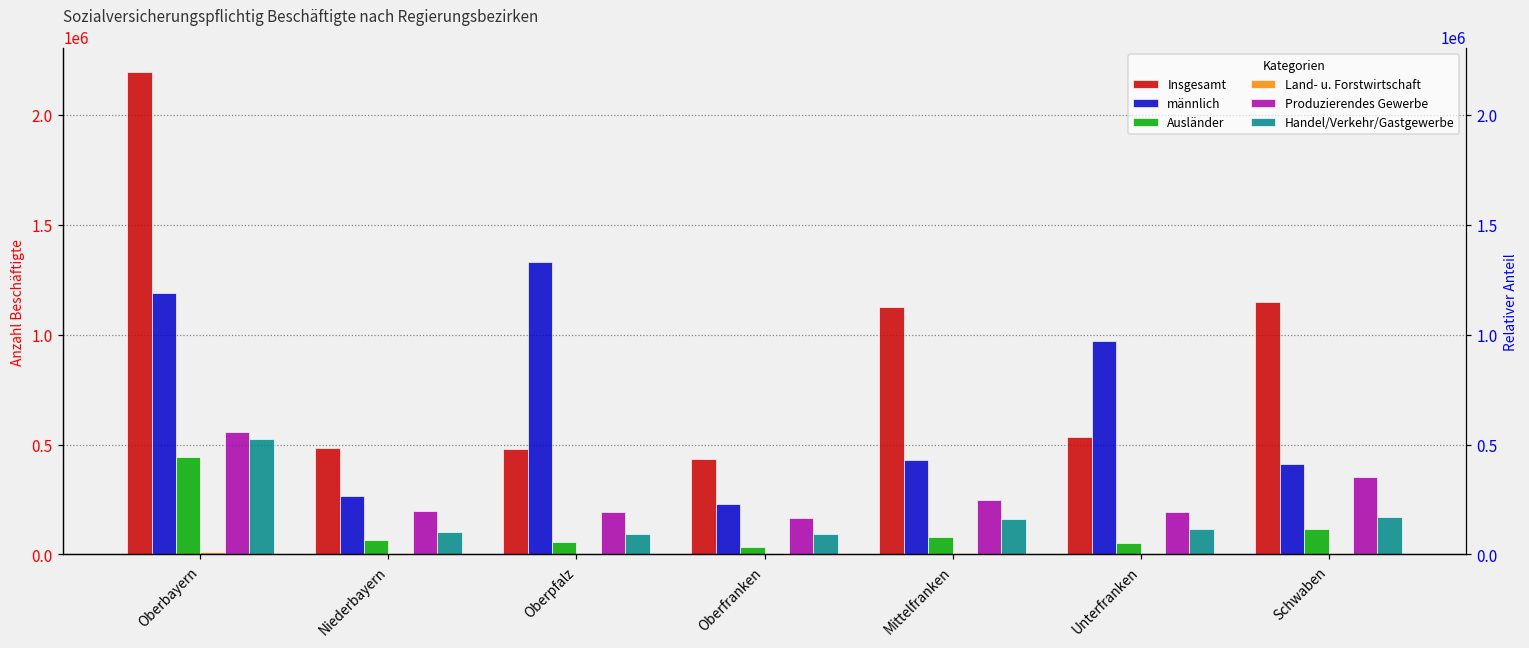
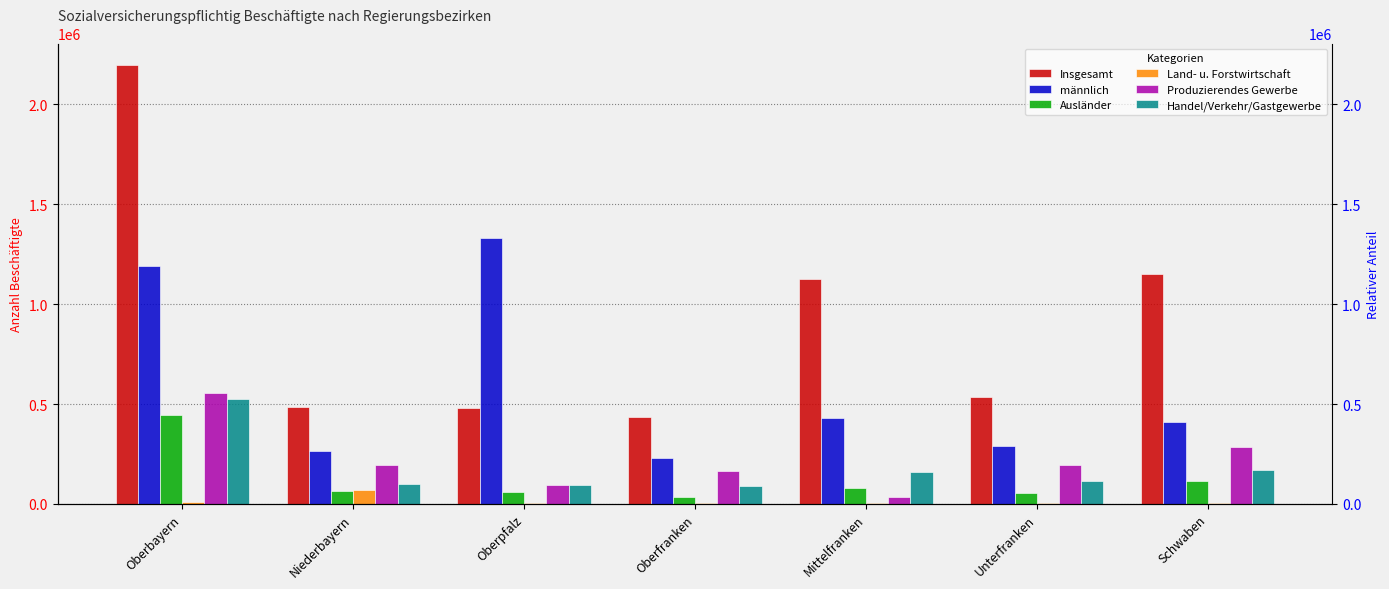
  {
    "Insgesamt": {
      "Oberbayern": 2190000,
      "Niederbayern": 490000,
      "Oberpfalz": 480000,
      "Oberfranken": 430000,
      "Mittelfranken": 1130000,
      "Unterfranken": 530000,
      "Schwaben": 1150000
    },
    "männlich": {
      "Oberbayern": 1190000,
      "Niederbayern": 270000,
      "Oberpfalz": 1330000,
      "Oberfranken": 230000,
      "Mittelfranken": 430000,
-     "Unterfranken": 970000,
+     "Unterfranken": 290000,
      "Schwaben": 410000
    },
    "Ausländer": {
      "Oberbayern": 440000,
      "Niederbayern": 70000,
      "Oberpfalz": 60000,
      "Oberfranken": 40000,
      "Mittelfranken": 80000,
      "Unterfranken": 50000,
      "Schwaben": 110000
    },
    "Land- u. Forstwirtschaft": {
-     "Niederbayern": 0
+     "Niederbayern": 70000
    },
    "Produzierendes Gewerbe": {
      "Oberbayern": 560000,
      "Niederbayern": 200000,
-     "Oberpfalz": 190000,
+     "Oberpfalz": 90000,
      "Oberfranken": 170000,
-     "Mittelfranken": 250000,
+     "Mittelfranken": 30000,
      "Unterfranken": 190000,
-     "Schwaben": 350000
+     "Schwaben": 290000
    },
    "Handel/Verkehr/Gastgewerbe": {
      "Oberbayern": 530000,
      "Niederbayern": 100000,
      "Oberpfalz": 90000,
      "Oberfranken": 90000,
      "Mittelfranken": 160000,
      "Unterfranken": 120000,
      "Schwaben": 170000
    }
  }
